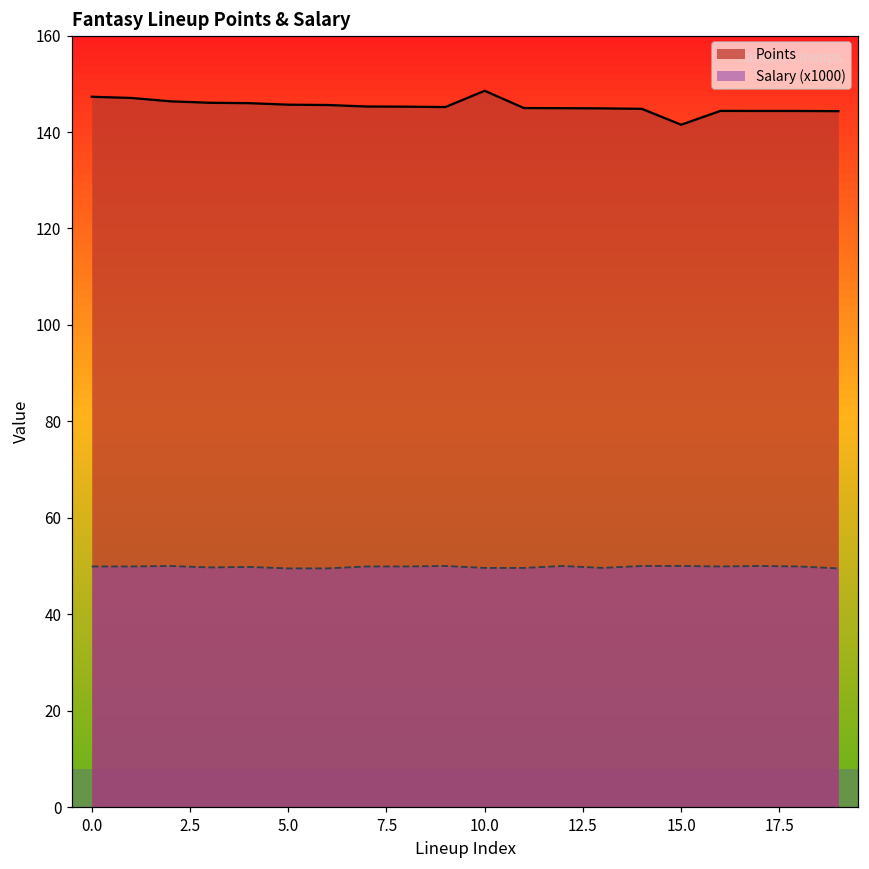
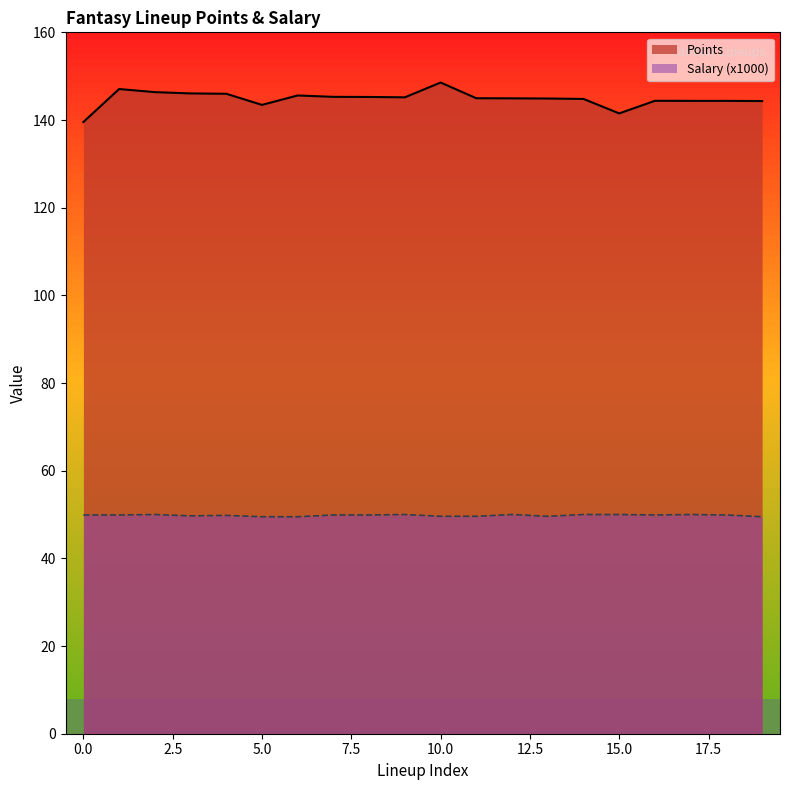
  {
    "Points": {
-     "0.0": 147,
-     "5.0": 146,
+     "0.0": 140,
+     "5.0": 143,
      "10.0": 149,
      "15.0": 142
    },
    "Salary (x1000)": {
      "0.0": 50,
      "5.0": 50,
      "10.0": 50,
      "15.0": 50
    }
  }
